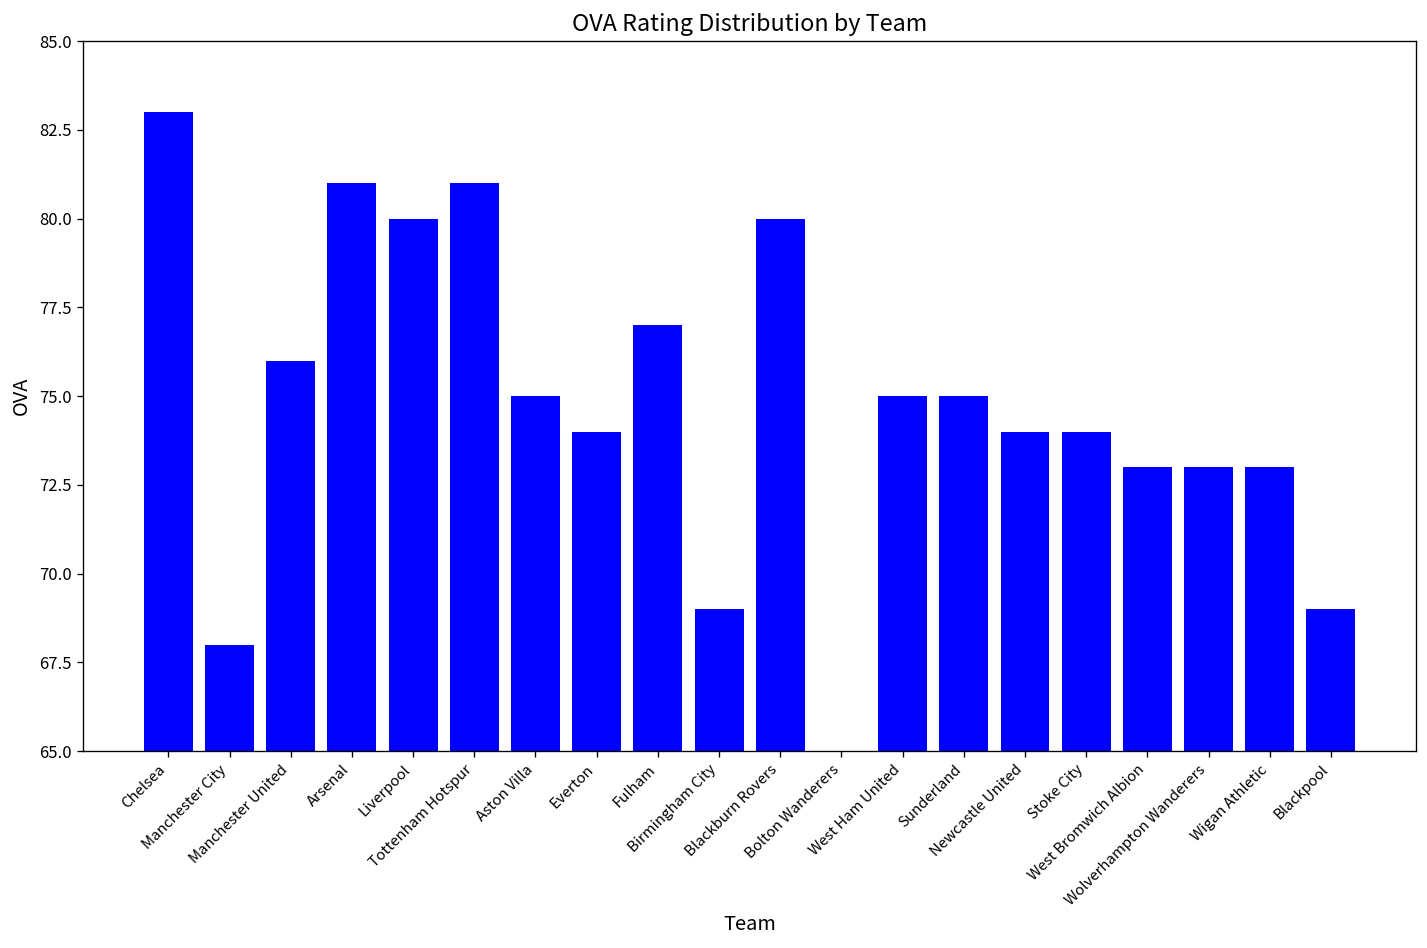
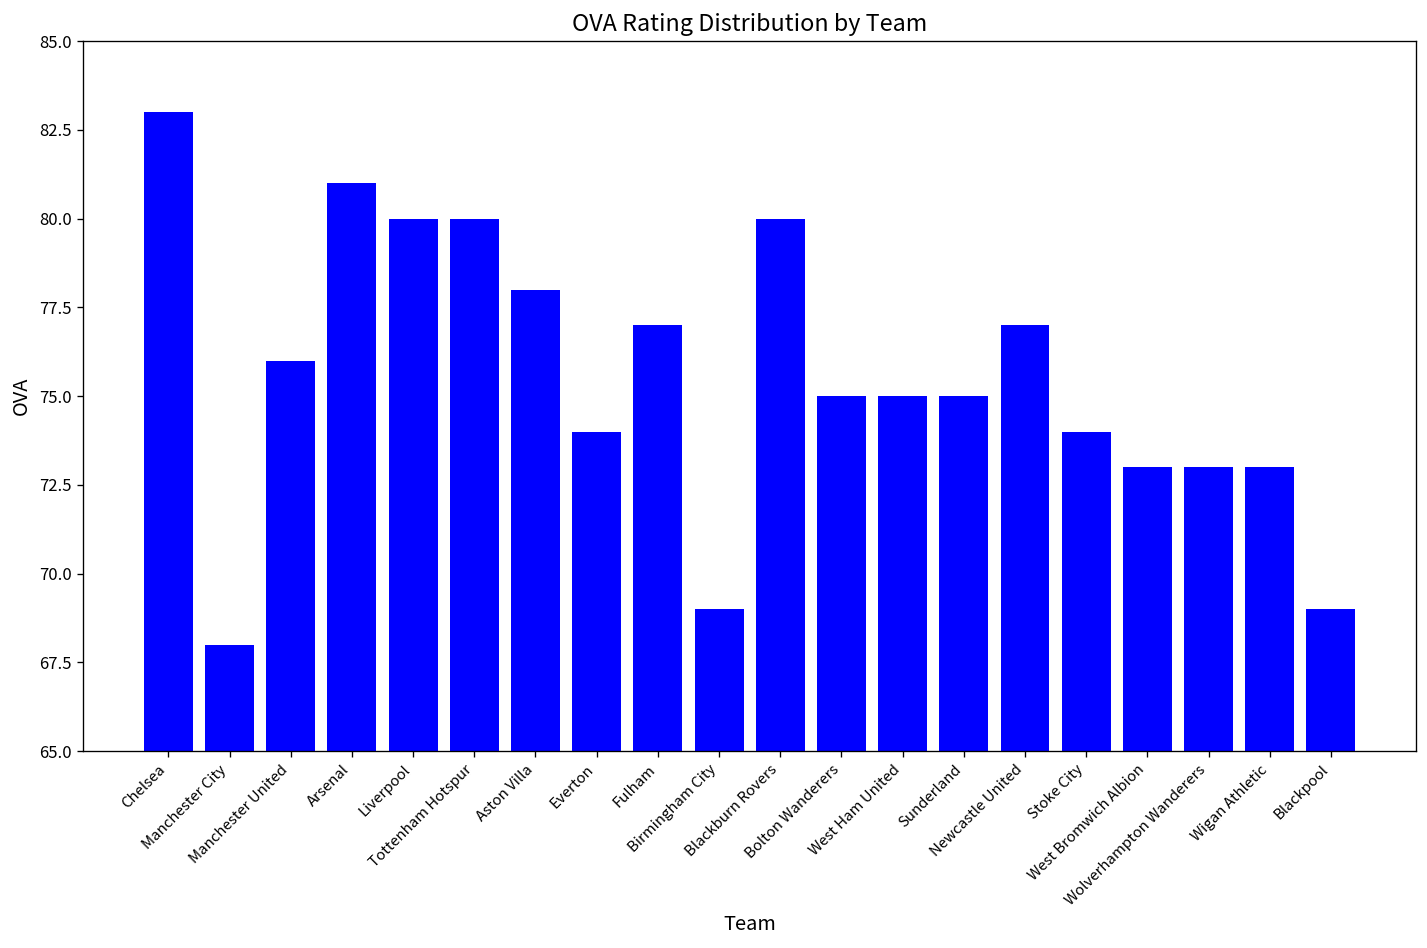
  {
    "Chelsea": 83,
    "Manchester City": 68,
    "Manchester United": 76,
    "Arsenal": 81,
    "Liverpool": 80,
-   "Tottenham Hotspur": 81,
-   "Aston Villa": 75,
+   "Tottenham Hotspur": 80,
+   "Aston Villa": 78,
    "Everton": 74,
    "Fulham": 77,
    "Birmingham City": 69,
    "Blackburn Rovers": 80,
-   "Bolton Wanderers": 65,
+   "Bolton Wanderers": 75,
    "West Ham United": 75,
    "Sunderland": 75,
-   "Newcastle United": 74,
+   "Newcastle United": 77,
    "Stoke City": 74,
    "West Bromwich Albion": 73,
    "Wolverhampton Wanderers": 73,
    "Wigan Athletic": 73,
    "Blackpool": 69
  }
